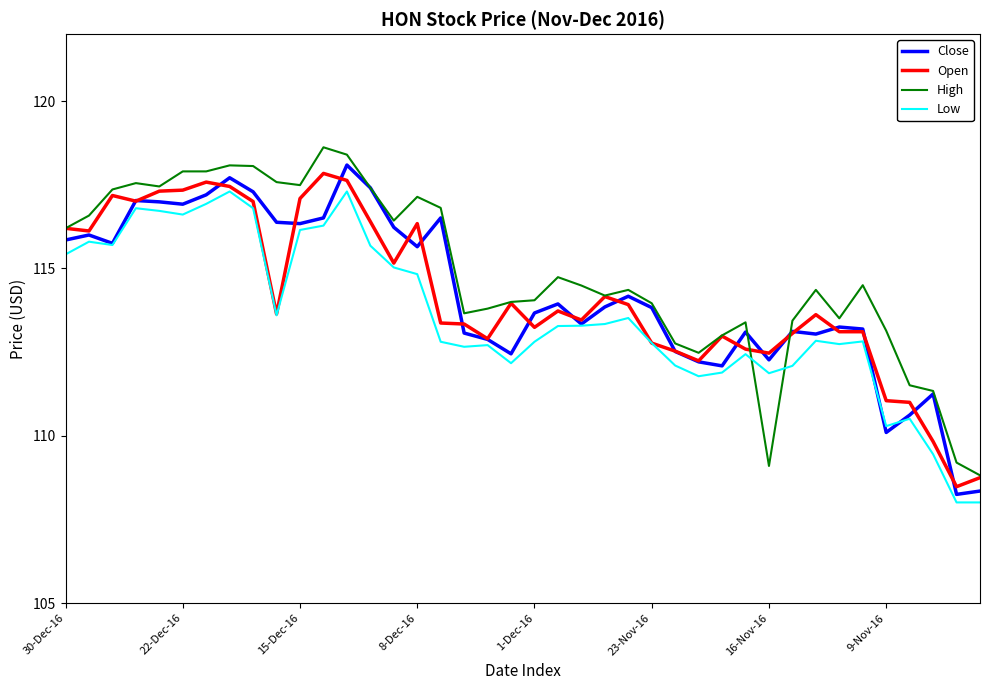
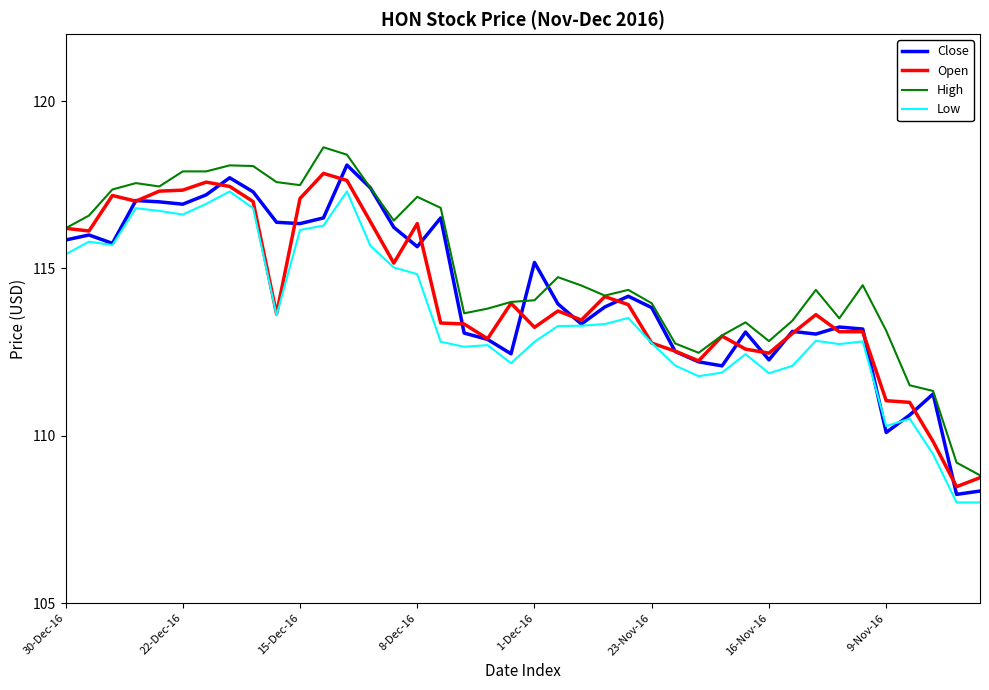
  {
    "Close": {
      "30-Dec-16": 115.9,
      "22-Dec-16": 116.9,
      "15-Dec-16": 116.3,
      "8-Dec-16": 115.7,
-     "1-Dec-16": 113.7,
+     "1-Dec-16": 115.2,
      "23-Nov-16": 113.8,
      "16-Nov-16": 112.3,
      "9-Nov-16": 110.1
    },
    "Open": {
      "22-Dec-16": 117.3,
      "15-Dec-16": 117.1,
      "8-Dec-16": 116.3,
      "1-Dec-16": 113.2,
      "16-Nov-16": 112.5,
      "9-Nov-16": 111.1
    },
    "High": {
      "22-Dec-16": 117.9,
      "15-Dec-16": 117.5,
      "8-Dec-16": 117.1,
      "1-Dec-16": 114.1,
      "23-Nov-16": 114.0,
-     "16-Nov-16": 109.1,
+     "16-Nov-16": 112.8,
      "9-Nov-16": 113.1
    },
    "Low": {
      "30-Dec-16": 115.4,
      "22-Dec-16": 116.6,
      "15-Dec-16": 116.2,
      "8-Dec-16": 114.8,
      "1-Dec-16": 112.8,
      "16-Nov-16": 111.9,
      "9-Nov-16": 110.3
    }
  }
